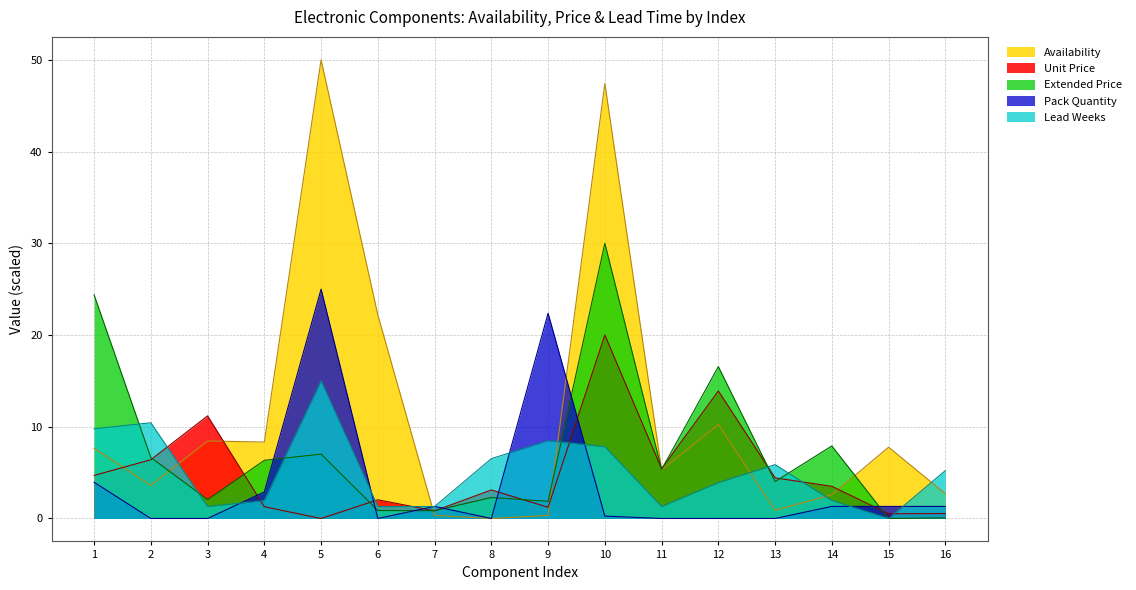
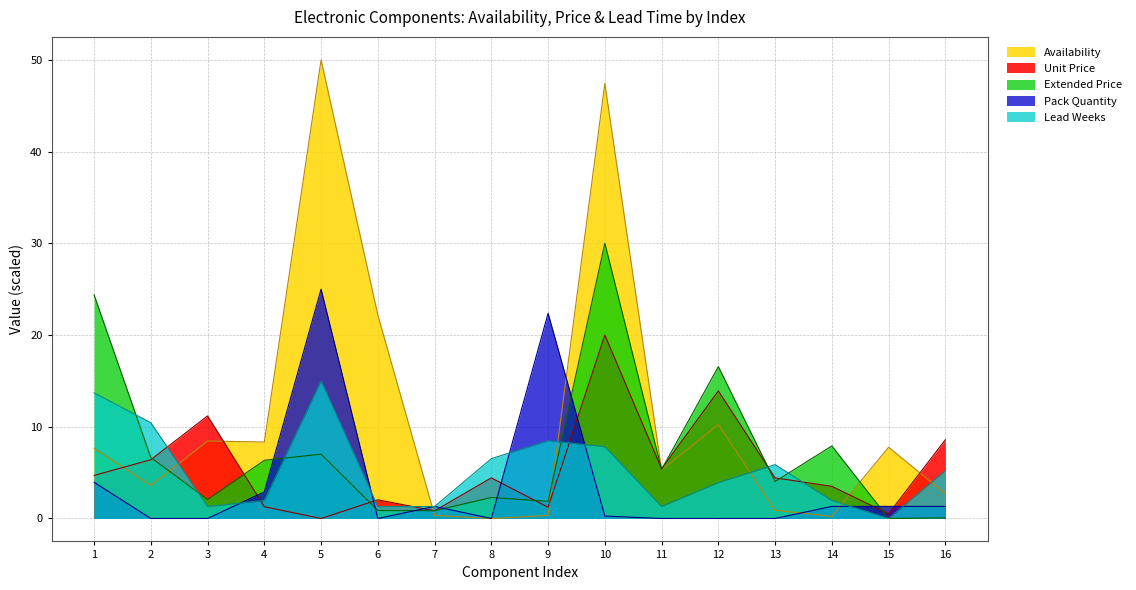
  {
    "Availability": {
      "1": 8,
      "2": 4,
      "3": 8,
      "4": 8,
      "5": 50,
      "6": 22,
      "7": 0,
      "9": 0,
      "10": 47,
      "12": 10,
      "13": 1,
-     "14": 3,
+     "14": 0,
      "15": 8,
      "16": 3
    },
    "Unit Price": {
      "1": 5,
      "3": 11,
      "4": 1,
      "5": 0,
      "6": 2,
-     "8": 3,
+     "8": 4,
      "9": 1,
      "10": 20,
      "12": 14,
      "13": 4,
      "14": 4,
      "15": 1,
-     "16": 1
+     "16": 9
    },
    "Extended Price": {
      "1": 24,
      "3": 2,
      "4": 6,
      "5": 7,
      "6": 1,
      "8": 2,
      "9": 2,
      "10": 30,
      "12": 17,
      "13": 4,
      "14": 8,
      "16": 0
    },
    "Pack Quantity": {
      "1": 4,
      "2": 0,
      "3": 0,
      "4": 3,
      "5": 25,
      "6": 0,
      "9": 22,
      "10": 0,
      "11": 0,
      "12": 0,
      "13": 0,
      "14": 1,
      "15": 1,
      "16": 1
    },
    "Lead Weeks": {
-     "1": 10,
+     "1": 14,
      "2": 10,
      "3": 1,
      "4": 2,
      "5": 15,
      "6": 1,
      "8": 7,
      "9": 8,
      "10": 8,
      "11": 1,
      "12": 4,
      "13": 6,
      "14": 2,
      "16": 5
    }
  }
